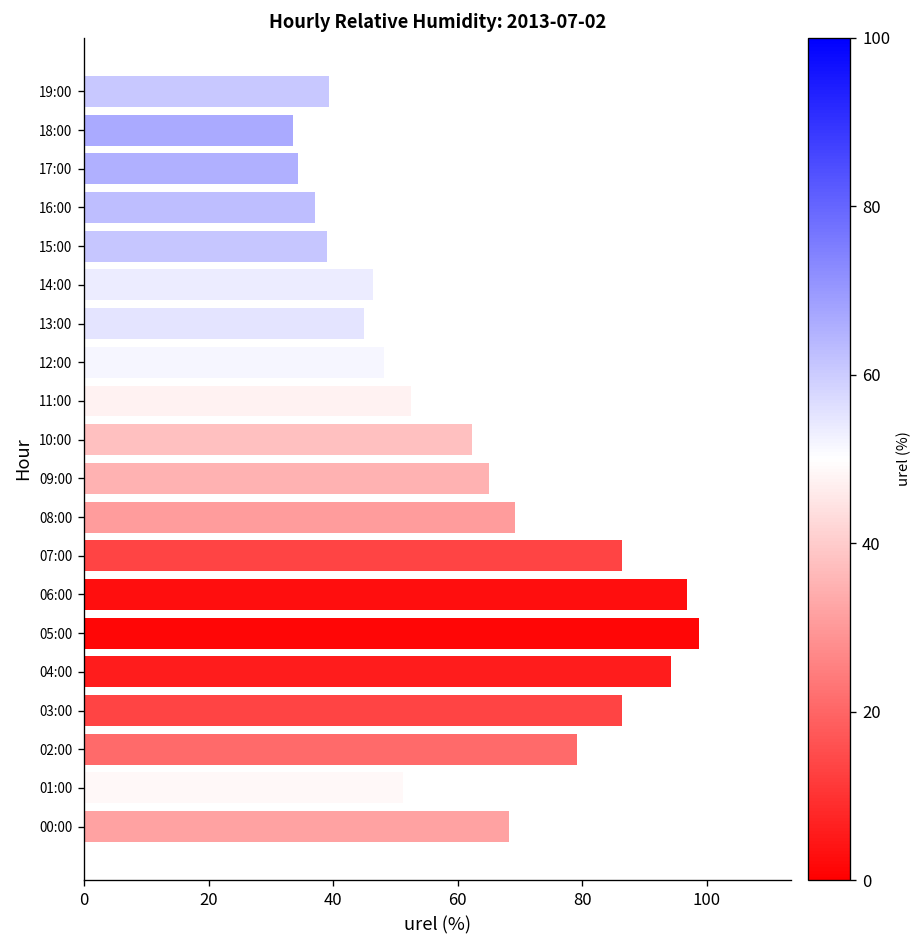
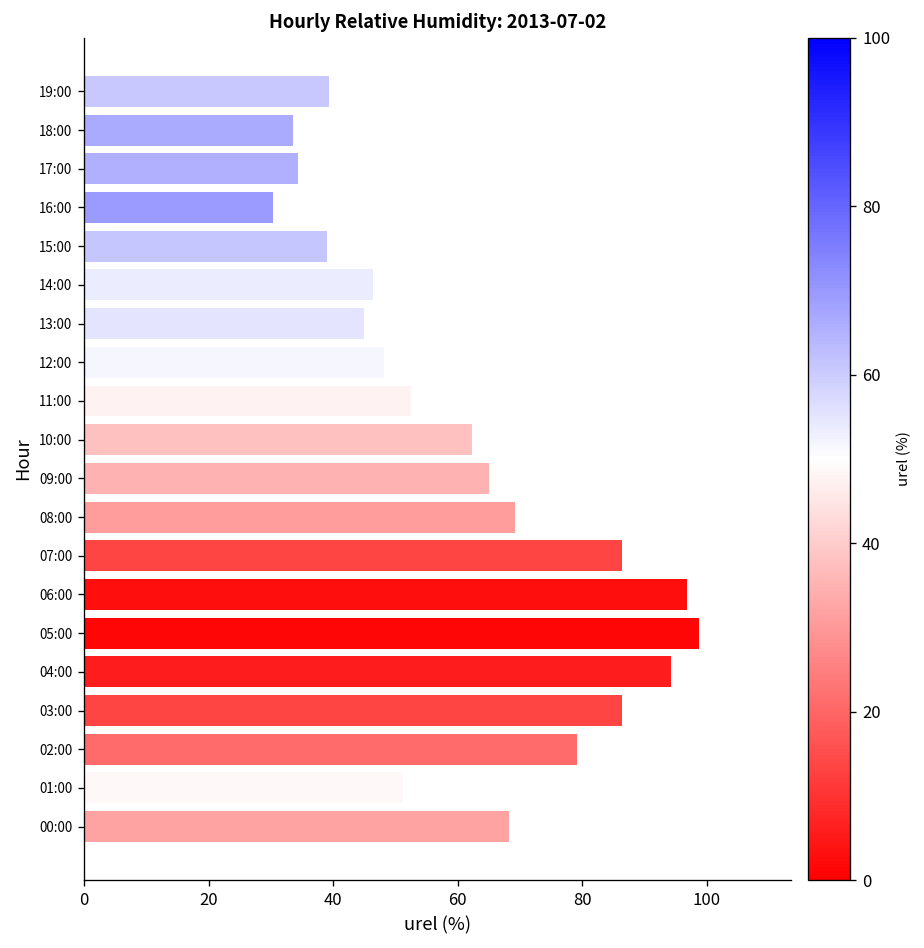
  {
    "19:00": 39,
    "18:00": 34,
    "17:00": 34,
-   "16:00": 37,
+   "16:00": 30,
    "15:00": 39,
    "14:00": 46,
    "13:00": 45,
    "12:00": 48,
    "11:00": 53,
    "10:00": 62,
    "09:00": 65,
    "08:00": 69,
    "07:00": 86,
    "06:00": 97,
    "05:00": 99,
    "04:00": 94,
    "03:00": 86,
    "02:00": 79,
    "01:00": 51,
    "00:00": 68
  }
